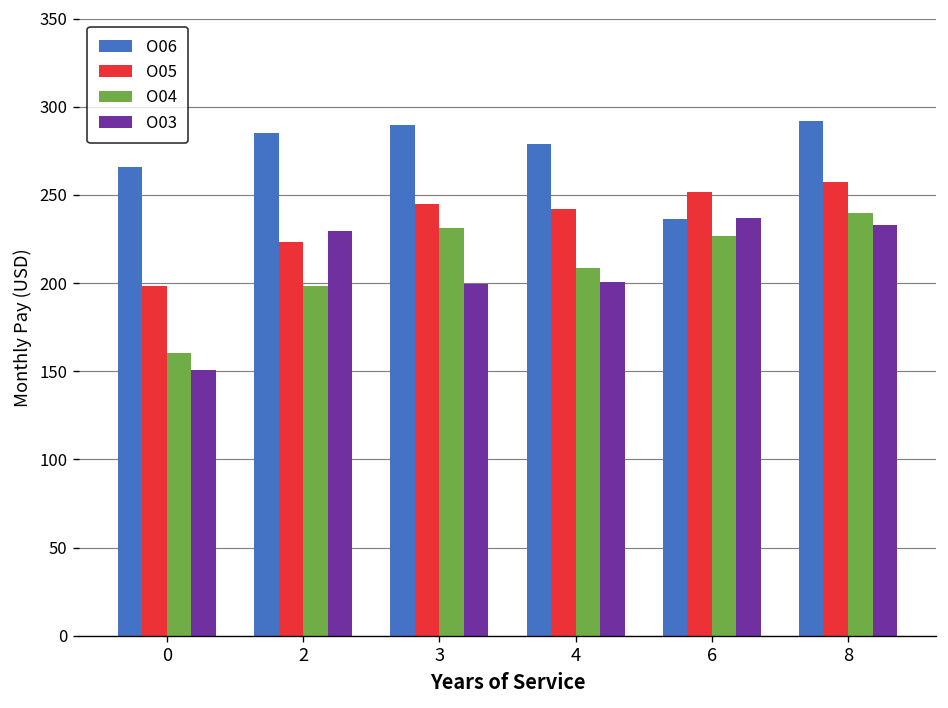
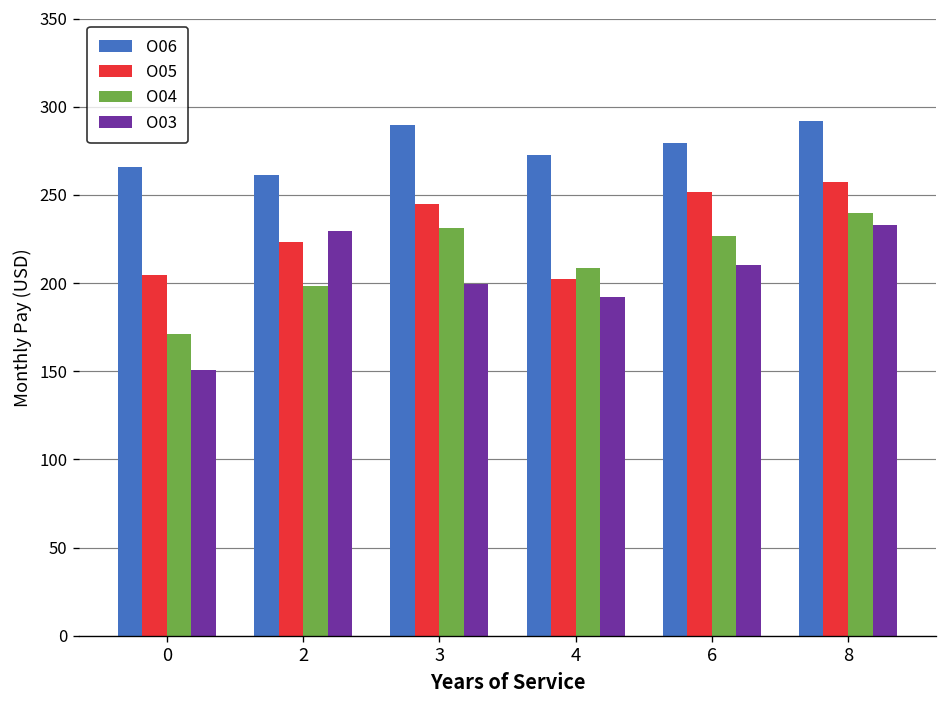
  {
    "O06": {
      "0": 266,
-     "2": 285,
+     "2": 261,
      "3": 290,
-     "4": 279,
-     "6": 236,
+     "4": 273,
+     "6": 280,
      "8": 292
    },
    "O05": {
-     "0": 198,
+     "0": 205,
      "2": 223,
      "3": 245,
-     "4": 242,
+     "4": 202,
      "6": 252,
      "8": 257
    },
    "O04": {
-     "0": 161,
+     "0": 171,
      "2": 198,
      "3": 231,
      "4": 209,
      "6": 227,
      "8": 240
    },
    "O03": {
      "0": 150,
      "2": 229,
      "3": 199,
-     "4": 201,
-     "6": 237,
+     "4": 192,
+     "6": 210,
      "8": 233
    }
  }
